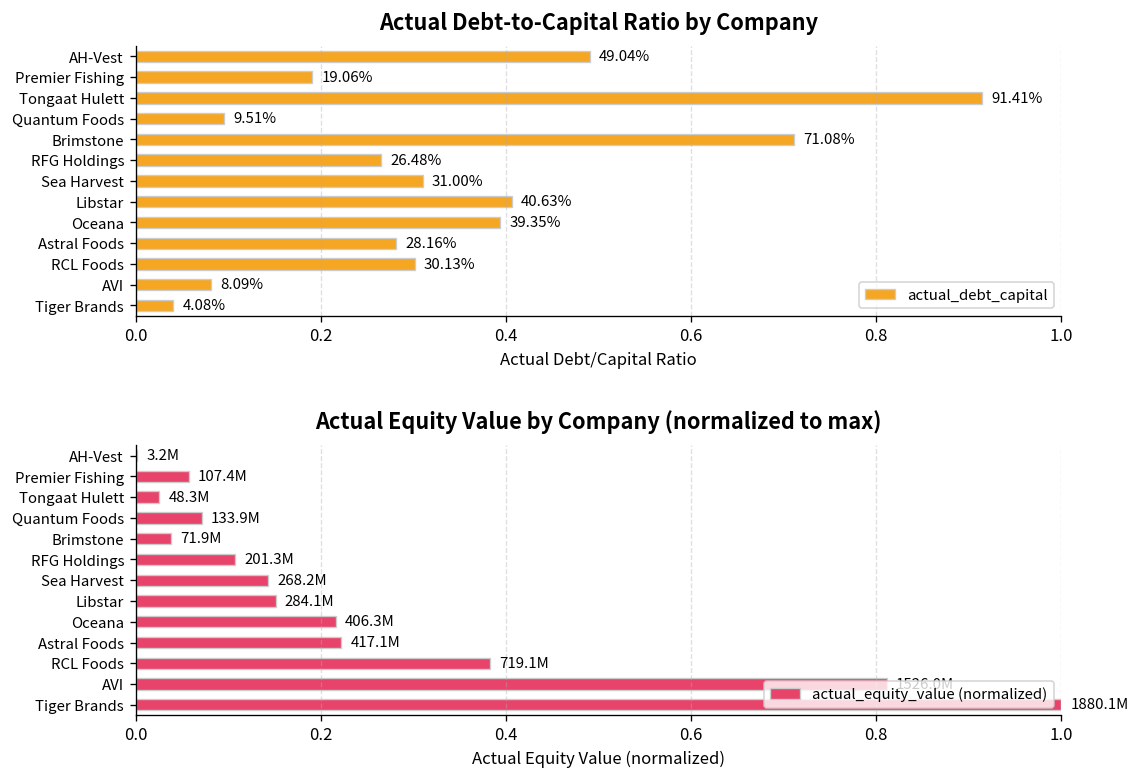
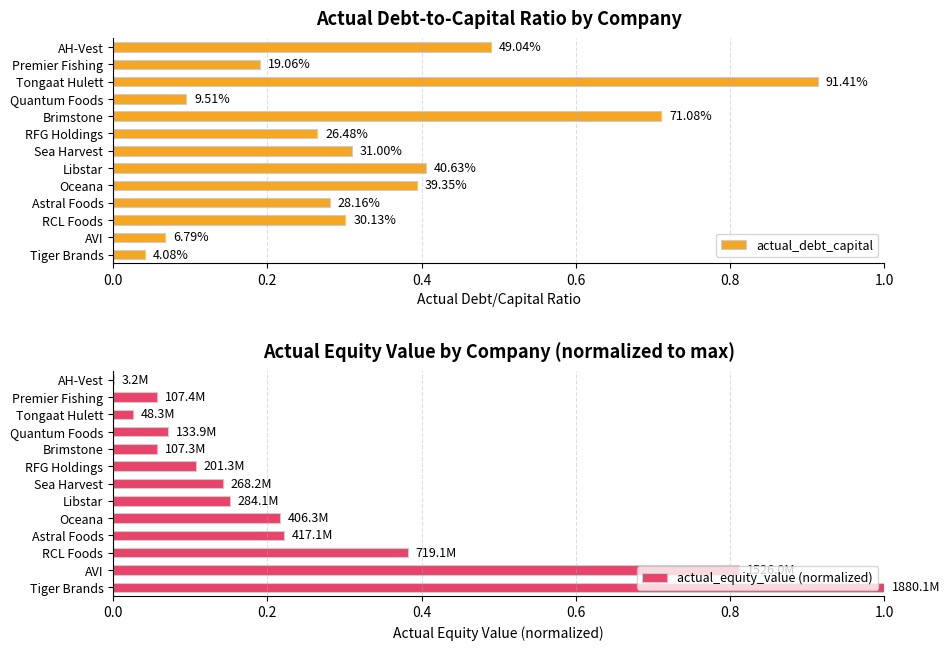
  {
    "Actual Debt-to-Capital Ratio by Company": {
      "AH-Vest": "49.04%",
      "Premier Fishing": "19.06%",
      "Tongaat Hulett": "91.41%",
      "Quantum Foods": "9.51%",
      "Brimstone": "71.08%",
      "RFG Holdings": "26.48%",
      "Sea Harvest": "31.00%",
      "Libstar": "40.63%",
      "Oceana": "39.35%",
      "Astral Foods": "28.16%",
      "RCL Foods": "30.13%",
-     "AVI": "8.09%",
+     "AVI": "6.79%",
      "Tiger Brands": "4.08%"
    },
    "Actual Equity Value by Company (normalized to max)": {
-     "Brimstone": "71.9M"
+     "Brimstone": "107.3M"
    }
  }
